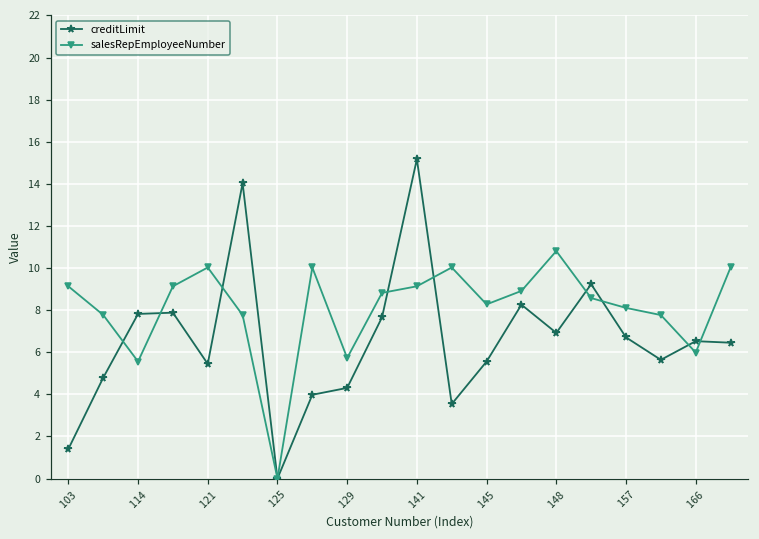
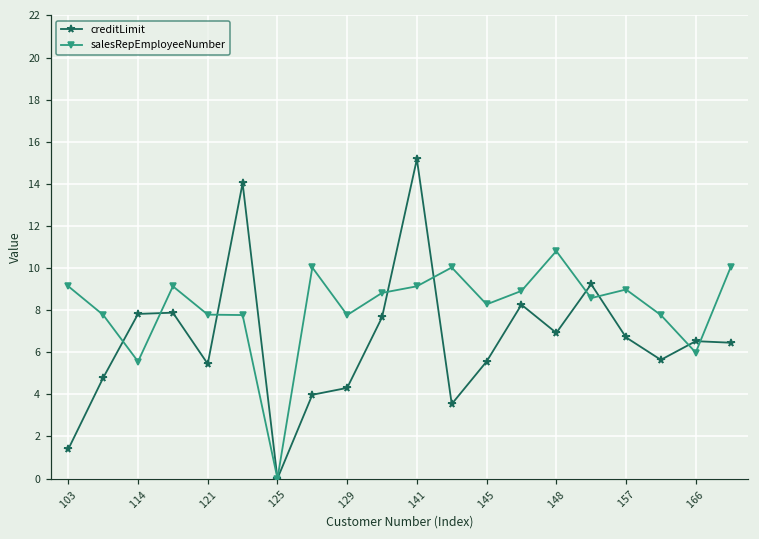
  {
    "creditLimit": {
      "103": 1.4,
      "114": 7.8,
      "121": 5.4,
      "129": 4.3,
      "141": 15.2,
      "145": 5.6,
      "148": 6.9,
      "157": 6.7,
      "166": 6.5
    },
    "salesRepEmployeeNumber": {
      "103": 9.1,
      "114": 5.6,
-     "121": 10.0,
-     "129": 5.7,
+     "121": 7.8,
+     "129": 7.8,
      "141": 9.1,
      "145": 8.3,
      "148": 10.8,
-     "157": 8.1,
+     "157": 9.0,
      "166": 6.0
    }
  }
